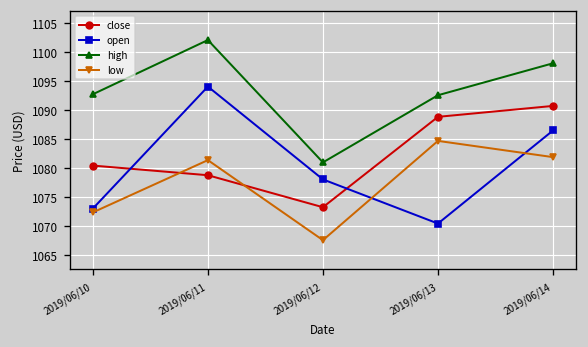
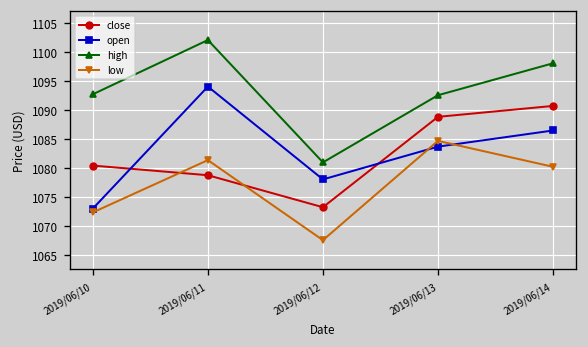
  {
    "close": {
      "2019/06/10": 1080,
      "2019/06/11": 1079,
      "2019/06/12": 1073,
      "2019/06/13": 1089,
      "2019/06/14": 1091
    },
    "open": {
      "2019/06/10": 1073,
      "2019/06/11": 1094,
      "2019/06/12": 1078,
-     "2019/06/13": 1070,
+     "2019/06/13": 1084,
      "2019/06/14": 1086
    },
    "high": {
      "2019/06/10": 1093,
      "2019/06/11": 1102,
      "2019/06/12": 1081,
      "2019/06/13": 1092,
      "2019/06/14": 1098
    },
    "low": {
      "2019/06/10": 1072,
      "2019/06/11": 1081,
      "2019/06/12": 1068,
      "2019/06/13": 1085,
-     "2019/06/14": 1082
+     "2019/06/14": 1080
    }
  }
